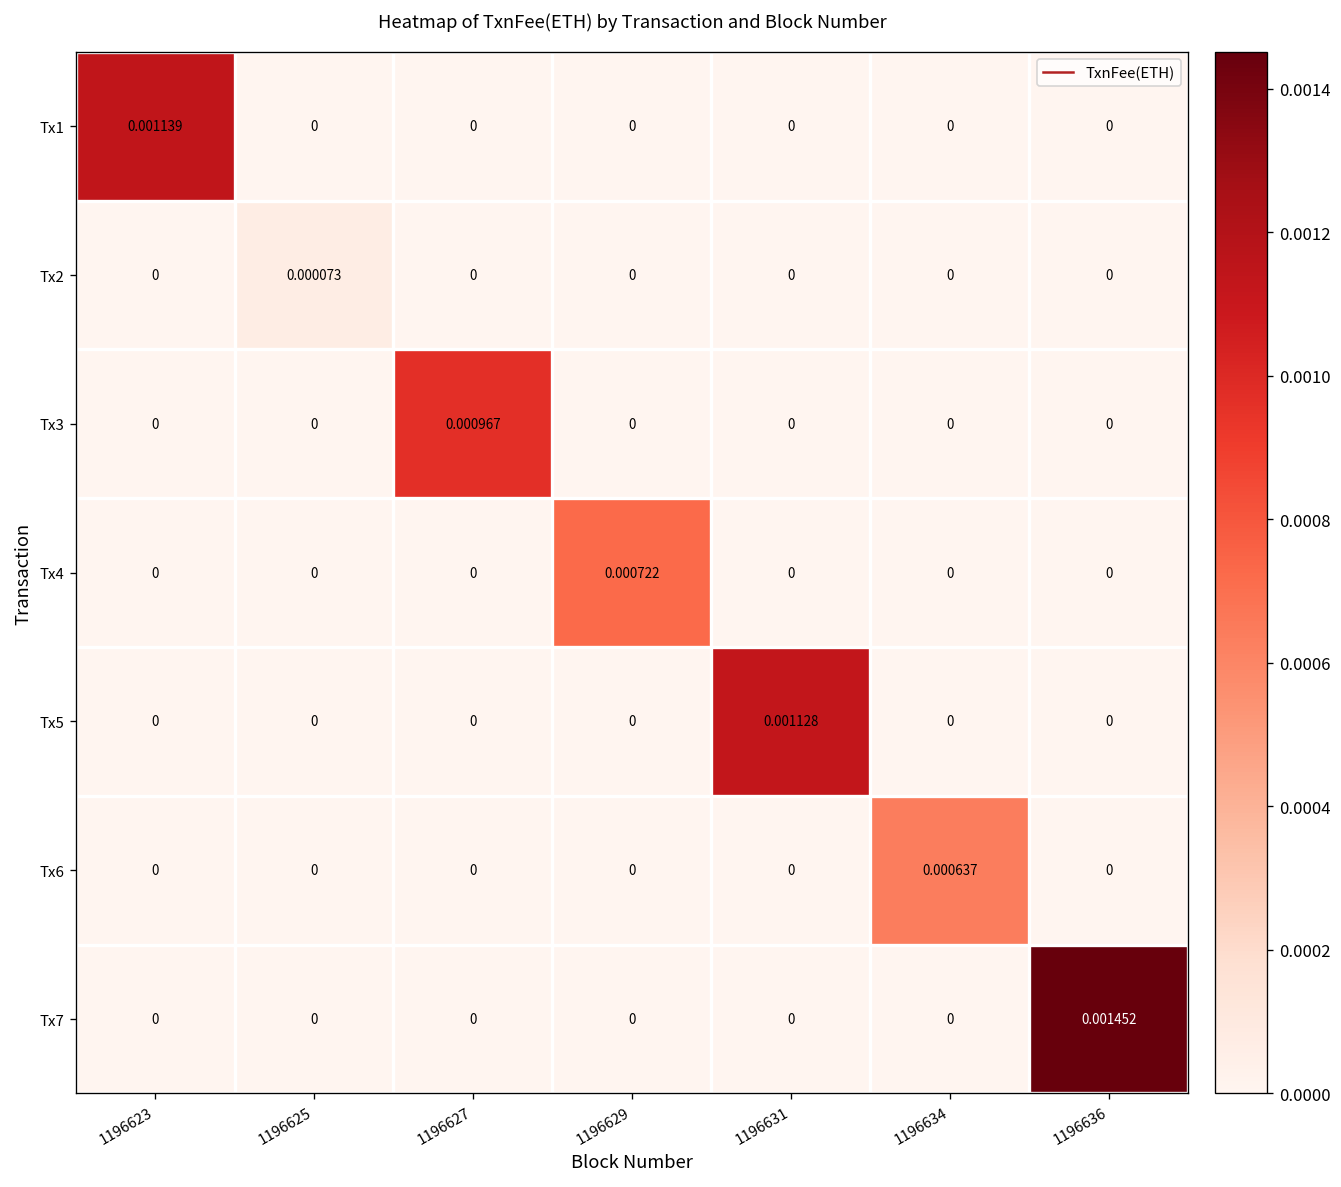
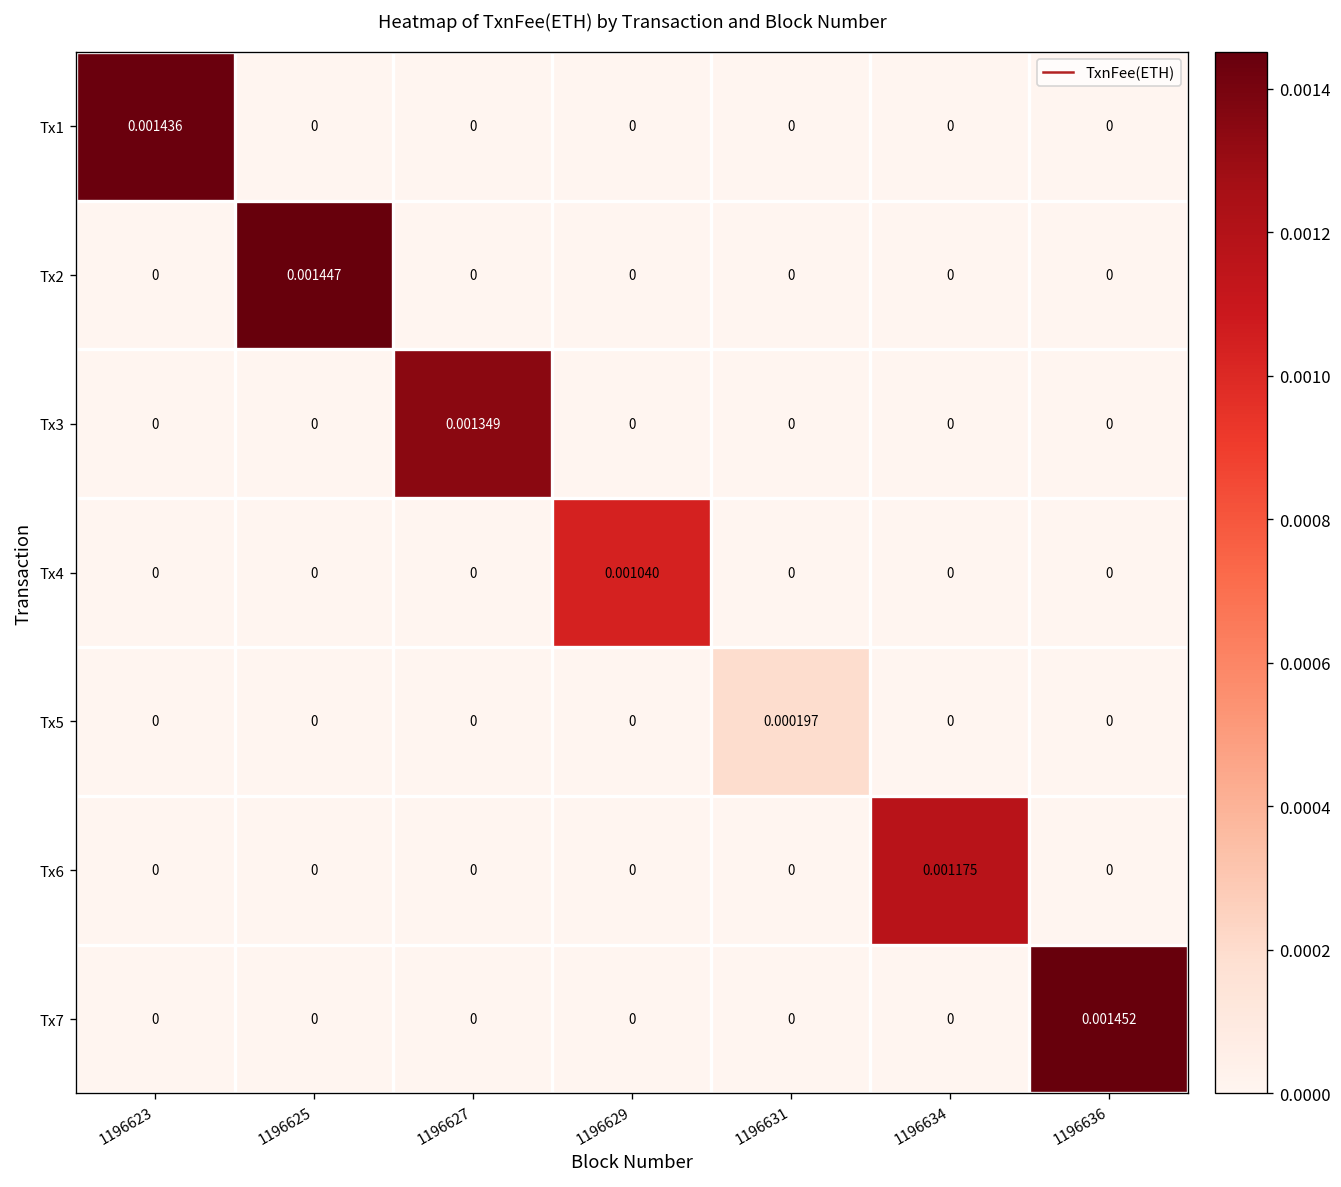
  {
    "Tx1": {
-     "1196623": 0.001139,
+     "1196623": 0.001436,
      "1196625": 0,
      "1196627": 0,
      "1196629": 0,
      "1196631": 0,
      "1196634": 0,
      "1196636": 0
    },
    "Tx2": {
      "1196623": 0,
-     "1196625": 0.000073,
+     "1196625": 0.001447,
      "1196627": 0,
      "1196629": 0,
      "1196631": 0,
      "1196634": 0,
      "1196636": 0
    },
    "Tx3": {
      "1196623": 0,
      "1196625": 0,
-     "1196627": 0.000967,
+     "1196627": 0.001349,
      "1196629": 0,
      "1196631": 0,
      "1196634": 0,
      "1196636": 0
    },
    "Tx4": {
      "1196623": 0,
      "1196625": 0,
      "1196627": 0,
-     "1196629": 0.000722,
+     "1196629": 0.001040,
      "1196631": 0,
      "1196634": 0,
      "1196636": 0
    },
    "Tx5": {
      "1196623": 0,
      "1196625": 0,
      "1196627": 0,
      "1196629": 0,
-     "1196631": 0.001128,
+     "1196631": 0.000197,
      "1196634": 0,
      "1196636": 0
    },
    "Tx6": {
      "1196623": 0,
      "1196625": 0,
      "1196627": 0,
      "1196629": 0,
      "1196631": 0,
-     "1196634": 0.000637,
+     "1196634": 0.001175,
      "1196636": 0
    },
    "Tx7": {
      "1196623": 0,
      "1196625": 0,
      "1196627": 0,
      "1196629": 0,
      "1196631": 0,
      "1196634": 0,
      "1196636": 0.001452
    }
  }
